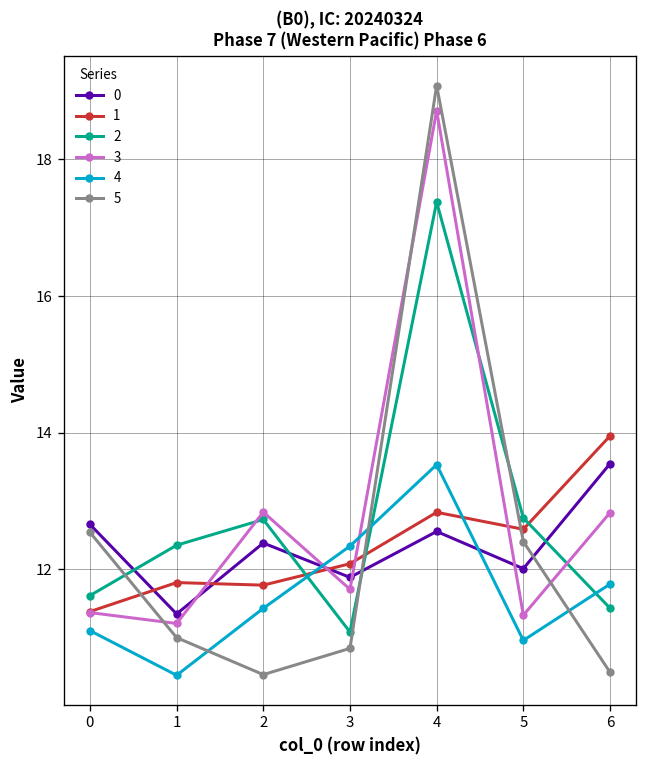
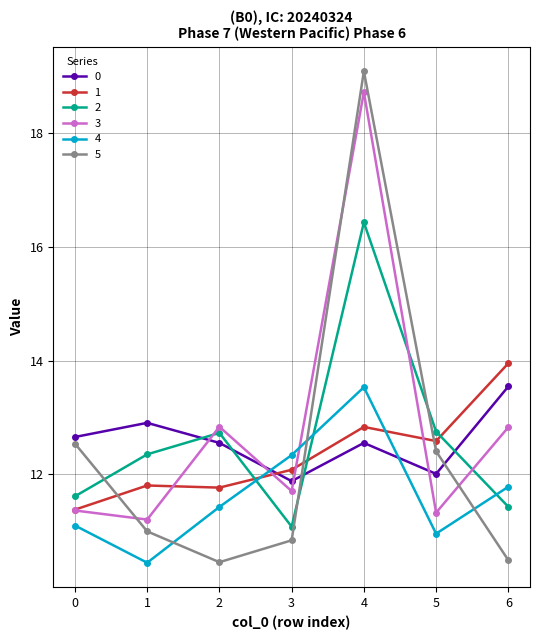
  {
    "0": {
      "0": 12.7,
-     "1": 11.3,
-     "2": 12.4,
+     "1": 12.9,
+     "2": 12.6,
      "3": 11.9,
      "4": 12.6,
      "5": 12.0,
      "6": 13.5
    },
    "1": {
      "1": 11.8,
      "2": 11.8,
      "3": 12.1,
      "4": 12.8,
      "5": 12.6,
      "6": 14.0
    },
    "2": {
      "0": 11.6,
      "1": 12.4,
      "2": 12.7,
      "3": 11.1,
-     "4": 17.4,
+     "4": 16.4,
      "5": 12.8,
      "6": 11.4
    },
    "3": {
      "1": 11.2,
      "2": 12.8,
      "3": 11.7,
      "4": 18.7,
      "5": 11.3,
      "6": 12.8
    },
    "4": {
      "0": 11.1,
      "1": 10.4,
      "2": 11.4,
      "3": 12.3,
      "4": 13.5,
      "5": 11.0,
      "6": 11.8
    },
    "5": {
      "0": 12.5,
      "1": 11.0,
      "2": 10.5,
      "3": 10.8,
      "4": 19.1,
      "5": 12.4,
      "6": 10.5
    }
  }
